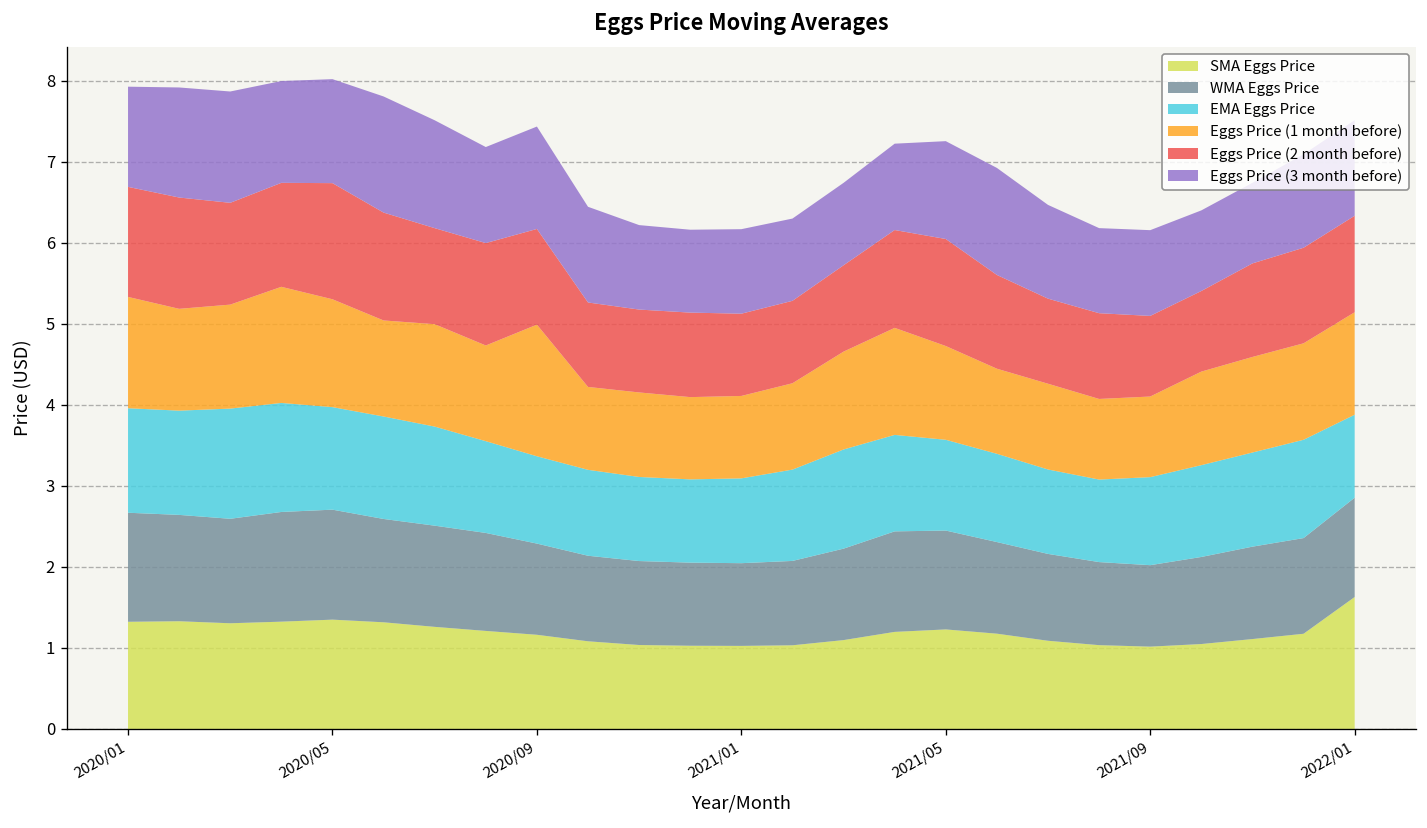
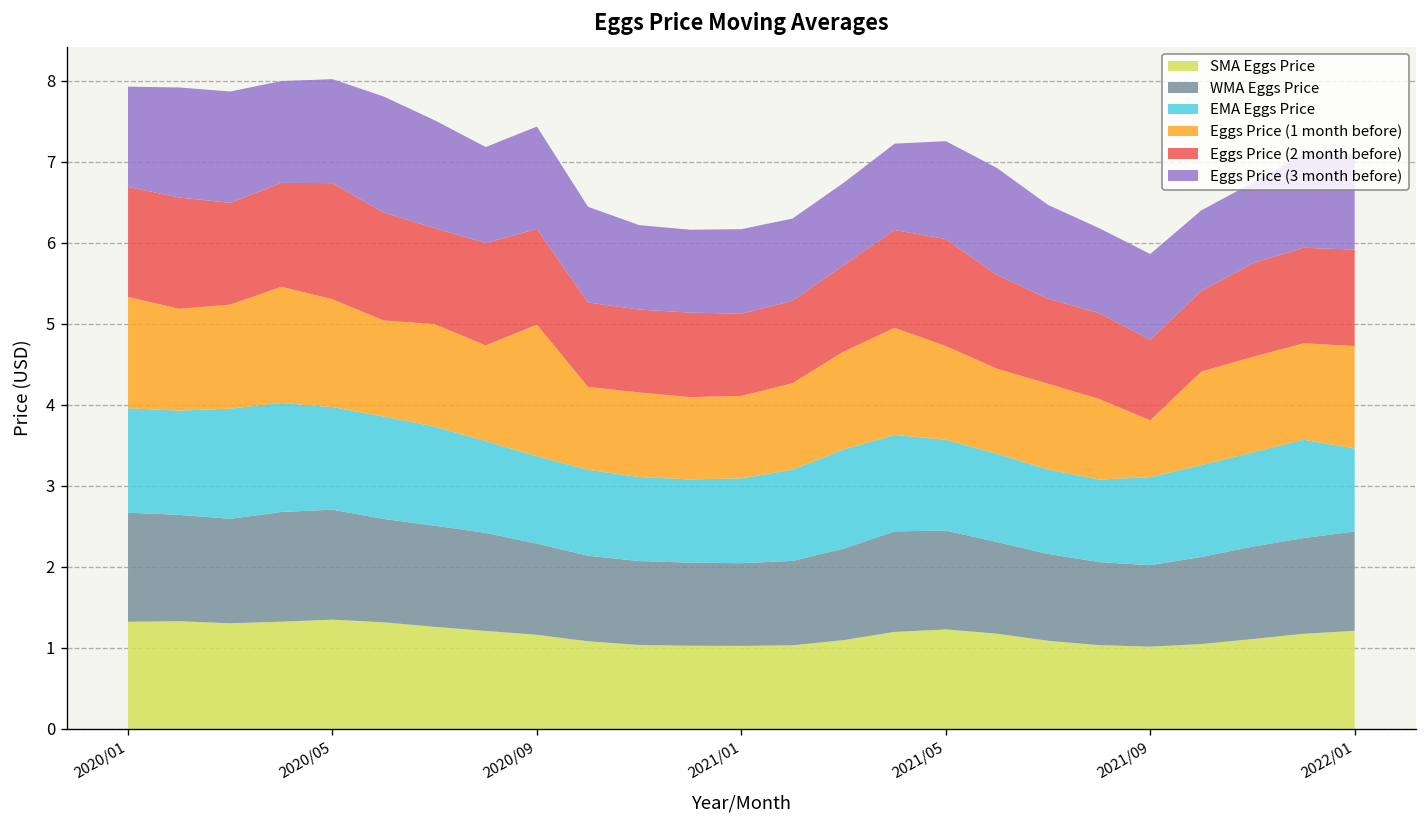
  {
    "SMA Eggs Price": {
      "2020/01": 1.3,
      "2020/05": 1.3,
      "2020/09": 1.2,
      "2021/01": 1.0,
      "2021/05": 1.2,
      "2021/09": 1.0,
-     "2022/01": 1.6
+     "2022/01": 1.2
    },
    "WMA Eggs Price": {
      "2020/01": 1.3,
      "2020/05": 1.4,
      "2020/09": 1.1,
      "2021/01": 1.0,
      "2021/05": 1.2,
      "2021/09": 1.0,
      "2022/01": 1.2
    },
    "EMA Eggs Price": {
      "2020/01": 1.3,
      "2020/05": 1.3,
      "2020/09": 1.1,
      "2021/01": 1.0,
      "2021/05": 1.1,
      "2021/09": 1.1,
      "2022/01": 1.0
    },
    "Eggs Price (1 month before)": {
      "2020/01": 1.4,
      "2020/05": 1.3,
      "2020/09": 1.6,
      "2021/01": 1.0,
      "2021/05": 1.2,
-     "2021/09": 1.0,
+     "2021/09": 0.7,
      "2022/01": 1.3
    },
    "Eggs Price (2 month before)": {
      "2020/01": 1.4,
      "2020/05": 1.4,
      "2020/09": 1.2,
      "2021/01": 1.0,
      "2021/05": 1.3,
      "2021/09": 1.0,
      "2022/01": 1.2
    },
    "Eggs Price (3 month before)": {
      "2020/01": 1.2,
      "2020/05": 1.3,
      "2020/09": 1.3,
      "2021/01": 1.0,
      "2021/05": 1.2,
      "2021/09": 1.1
    }
  }
